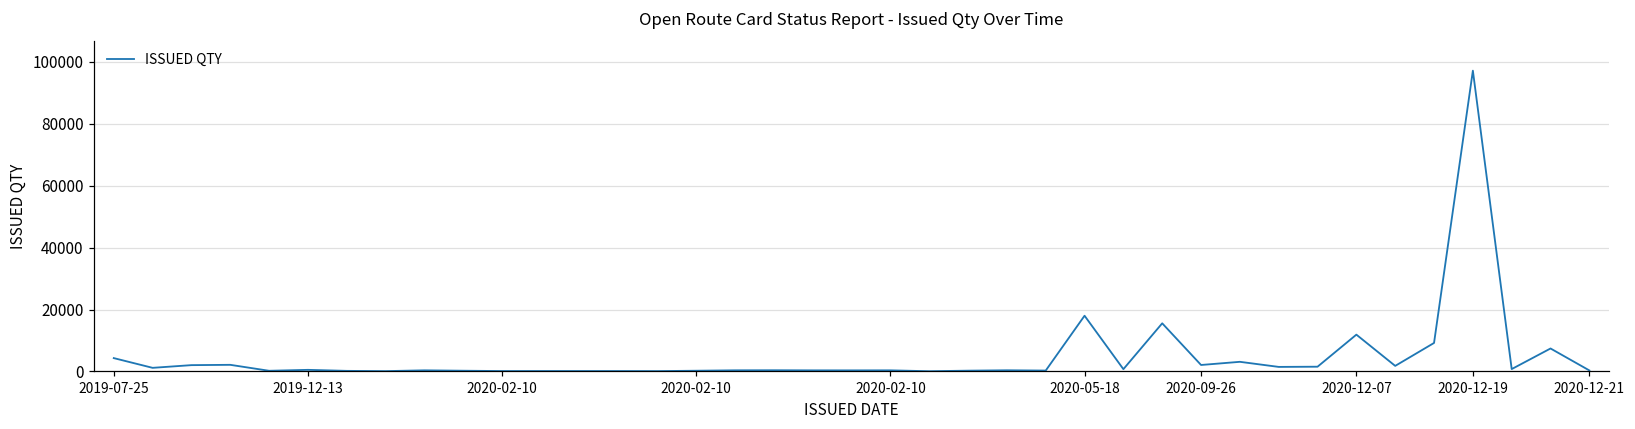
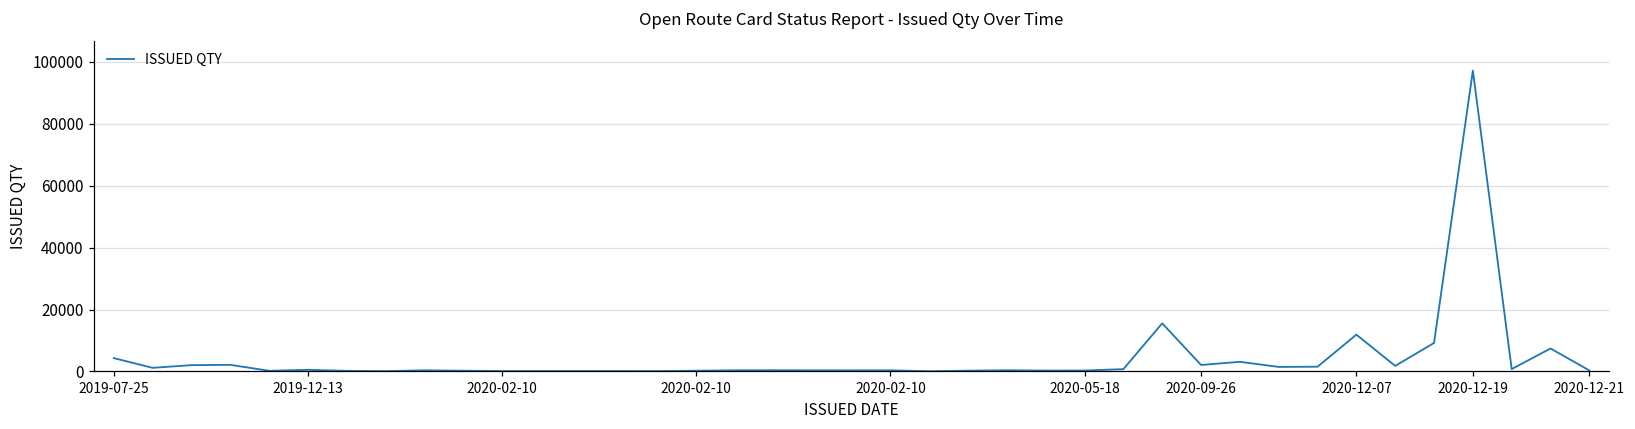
  {
    "2019-07-25": 4000,
-   "2020-05-18": 18000,
+   "2020-05-18": 0,
    "2020-09-26": 2000,
    "2020-12-07": 12000
  }
